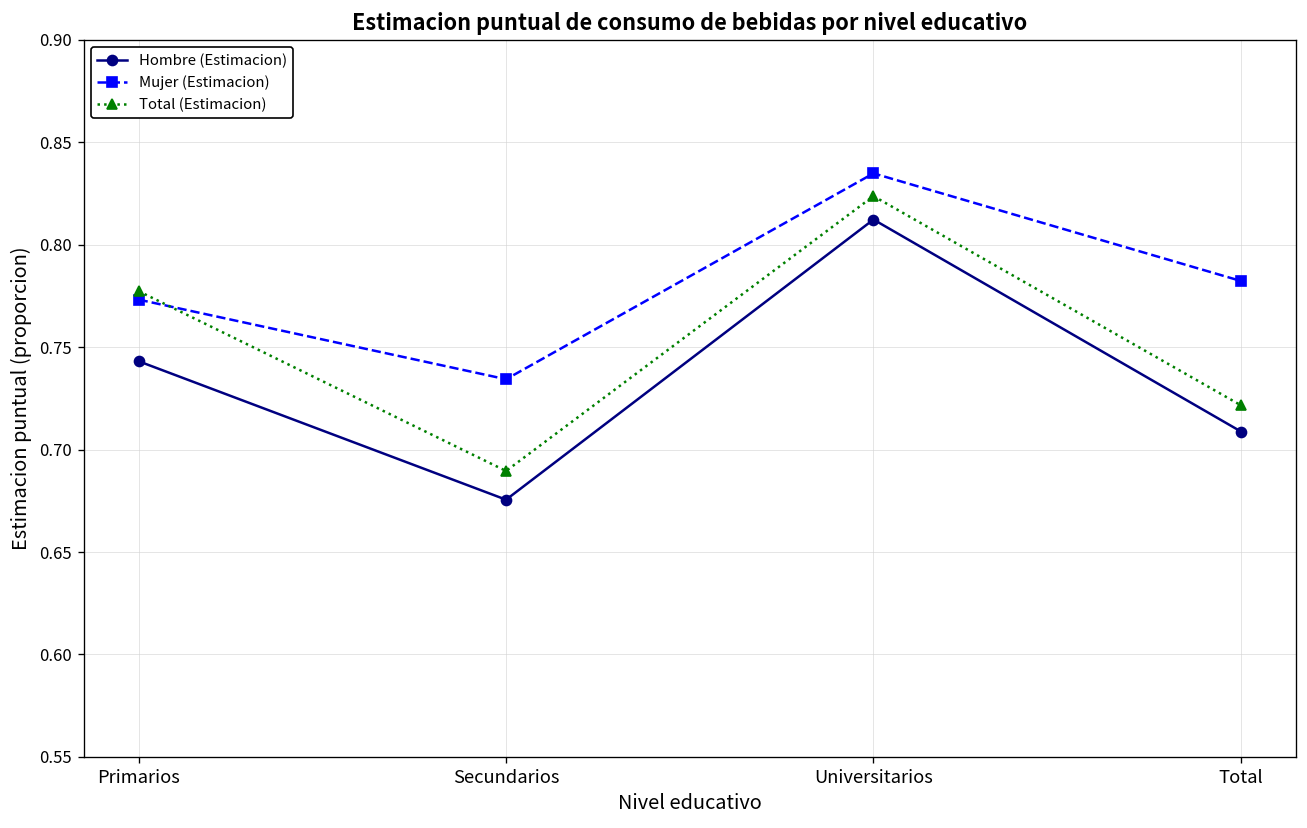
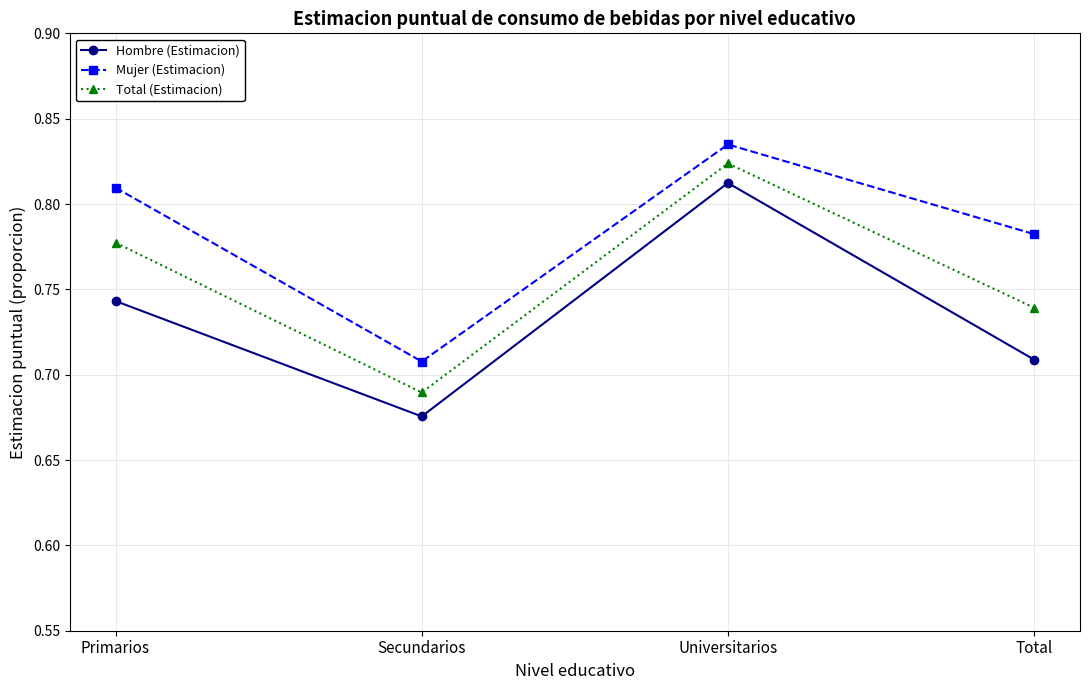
  {
    "Hombre (Estimacion)": {
      "Primarios": 0.743,
      "Secundarios": 0.676,
      "Universitarios": 0.812,
      "Total": 0.709
    },
    "Mujer (Estimacion)": {
-     "Primarios": 0.773,
-     "Secundarios": 0.734,
+     "Primarios": 0.810,
+     "Secundarios": 0.708,
      "Universitarios": 0.835,
      "Total": 0.782
    },
    "Total (Estimacion)": {
      "Primarios": 0.777,
      "Secundarios": 0.690,
      "Universitarios": 0.824,
-     "Total": 0.722
+     "Total": 0.739
    }
  }
